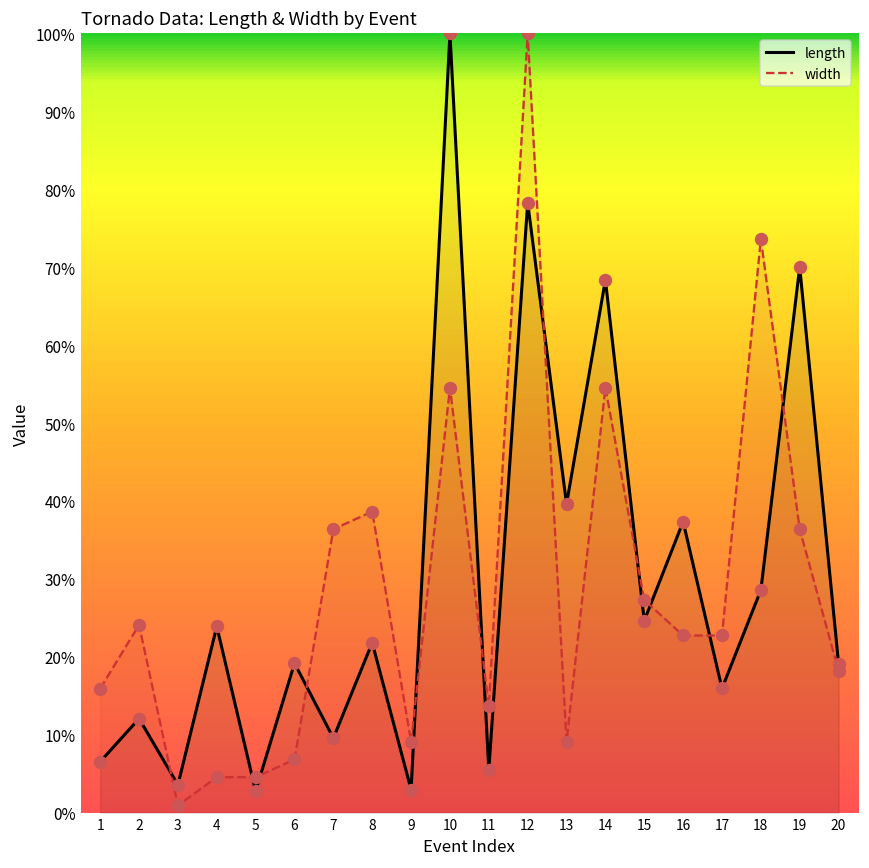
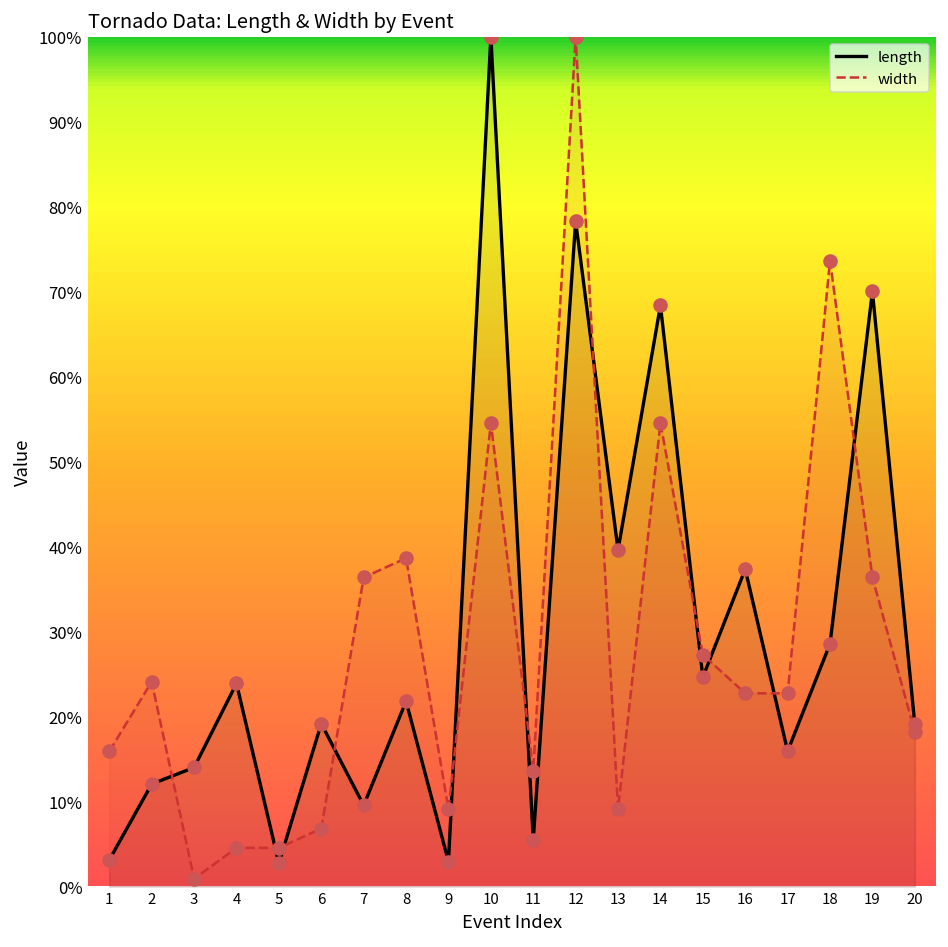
  {
    "length": {
-     "1": "7%",
+     "1": "3%",
      "2": "12%",
-     "3": "4%",
+     "3": "14%",
      "4": "24%",
      "5": "3%",
      "6": "19%",
      "7": "10%",
      "8": "22%",
      "9": "3%",
      "10": "100%",
      "11": "5%",
      "12": "78%",
      "13": "40%",
      "14": "68%",
      "15": "25%",
      "16": "37%",
      "17": "16%",
      "18": "29%",
      "19": "70%",
      "20": "19%"
    },
    "width": {
      "1": "16%",
      "2": "24%",
      "3": "1%",
      "4": "5%",
      "5": "5%",
      "6": "7%",
      "7": "36%",
      "8": "39%",
      "9": "9%",
      "10": "55%",
      "11": "14%",
      "12": "100%",
      "13": "9%",
      "14": "55%",
      "15": "27%",
      "16": "23%",
      "17": "23%",
      "18": "74%",
      "19": "36%",
      "20": "18%"
    }
  }
